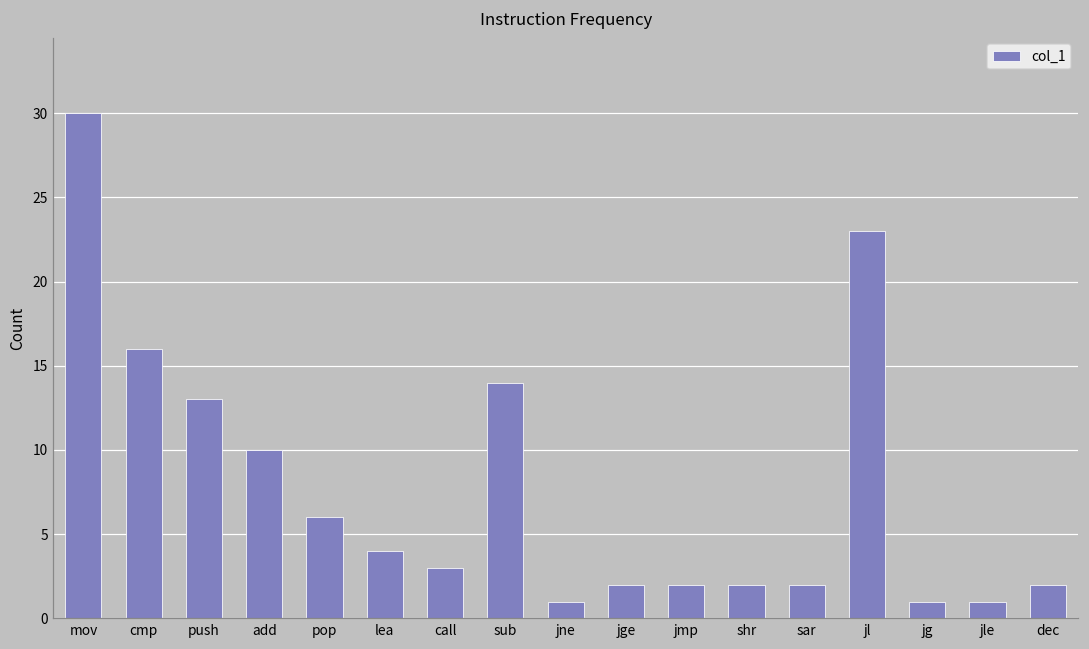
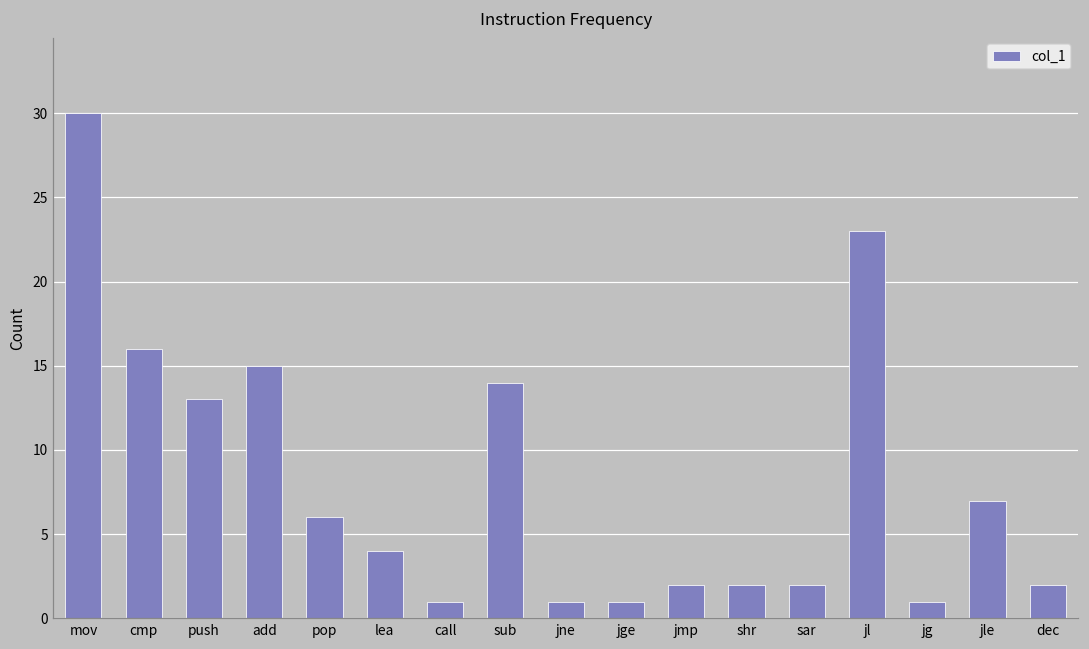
  {
    "mov": 30,
    "cmp": 16,
    "push": 13,
-   "add": 10,
+   "add": 15,
    "pop": 6,
    "lea": 4,
-   "call": 3,
+   "call": 1,
    "sub": 14,
    "jne": 1,
-   "jge": 2,
+   "jge": 1,
    "jmp": 2,
    "shr": 2,
    "sar": 2,
    "jl": 23,
    "jg": 1,
-   "jle": 1,
+   "jle": 7,
    "dec": 2
  }
